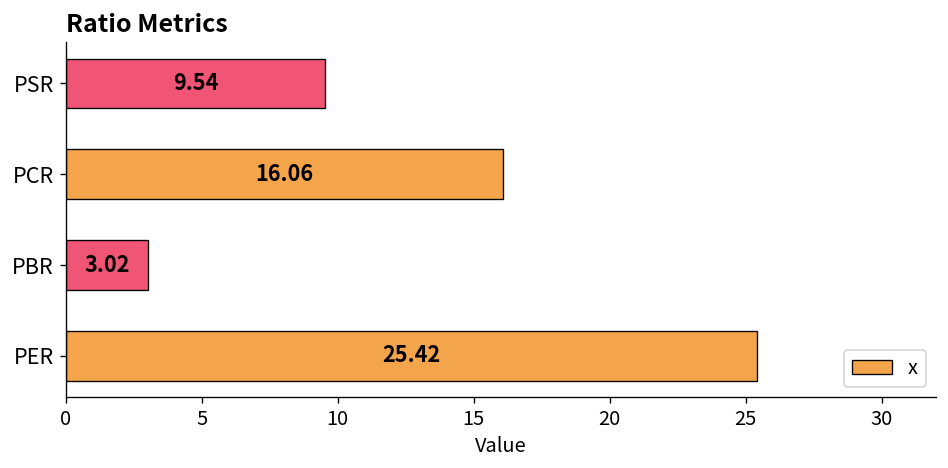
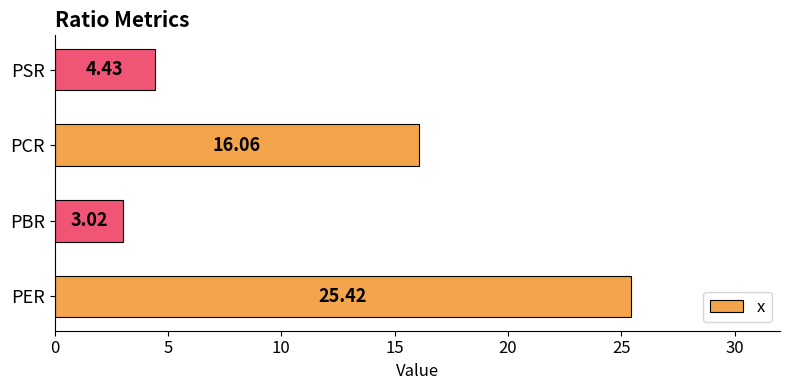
  {
-   "PSR": 9.54,
+   "PSR": 4.43,
    "PCR": 16.06,
    "PBR": 3.02,
    "PER": 25.42
  }
